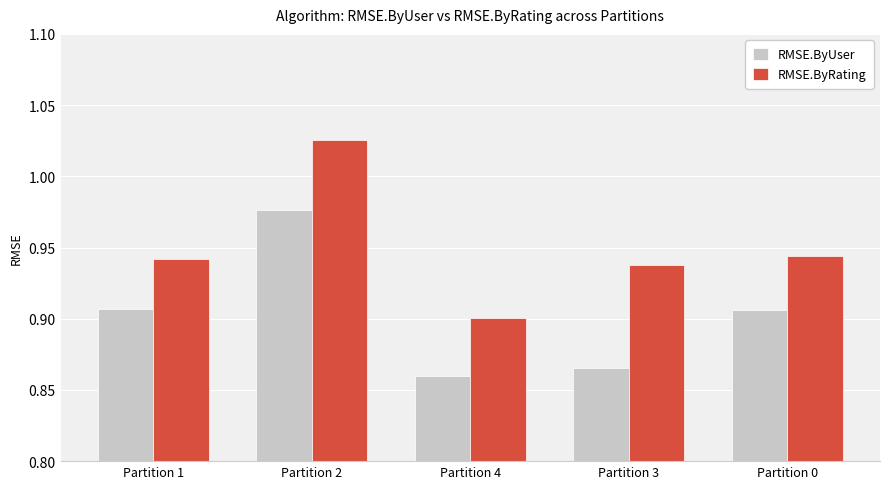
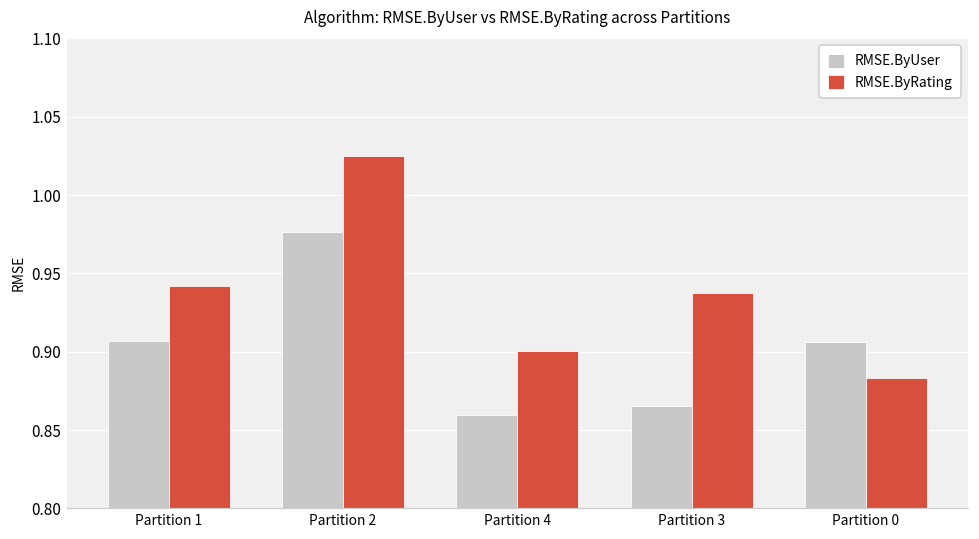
  {
    "RMSE.ByUser": {
      "Partition 1": 0.907,
      "Partition 2": 0.976,
      "Partition 4": 0.860,
      "Partition 3": 0.865,
      "Partition 0": 0.906
    },
    "RMSE.ByRating": {
      "Partition 1": 0.942,
      "Partition 2": 1.025,
      "Partition 4": 0.900,
      "Partition 3": 0.938,
-     "Partition 0": 0.944
+     "Partition 0": 0.883
    }
  }
